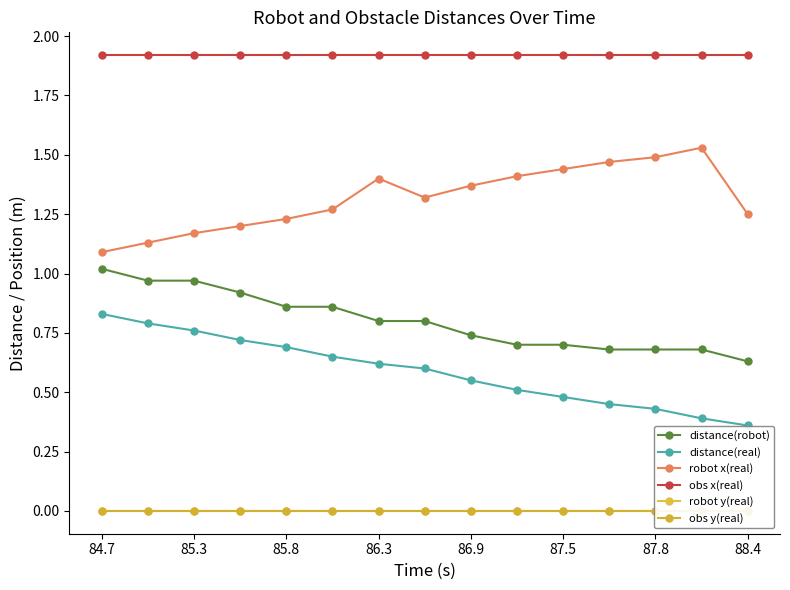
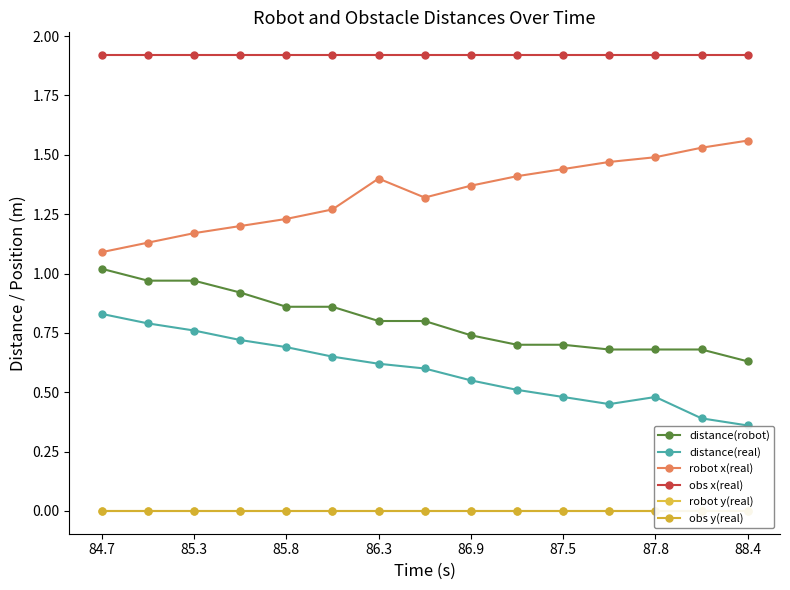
  {
    "distance(robot)": {
      "84.7": 1.02,
      "85.3": 0.97,
      "85.8": 0.86,
      "86.3": 0.80,
      "86.9": 0.74,
      "87.5": 0.70,
      "87.8": 0.68,
      "88.4": 0.63
    },
    "distance(real)": {
      "84.7": 0.83,
      "85.3": 0.76,
      "85.8": 0.69,
      "86.3": 0.62,
      "86.9": 0.55,
      "87.5": 0.48,
-     "87.8": 0.43,
+     "87.8": 0.48,
      "88.4": 0.36
    },
    "robot x(real)": {
      "84.7": 1.09,
      "85.3": 1.17,
      "85.8": 1.23,
      "86.3": 1.40,
      "86.9": 1.37,
      "87.5": 1.44,
      "87.8": 1.49,
-     "88.4": 1.25
+     "88.4": 1.56
    },
    "obs x(real)": {
      "84.7": 1.92,
      "85.3": 1.92,
      "85.8": 1.92,
      "86.3": 1.92,
      "86.9": 1.92,
      "87.5": 1.92,
      "87.8": 1.92,
      "88.4": 1.92
    },
    "obs y(real)": {
      "84.7": 0.00,
      "85.3": 0.00,
      "85.8": 0.00,
      "86.3": 0.00,
      "86.9": 0.00,
      "87.5": 0.00
    }
  }
